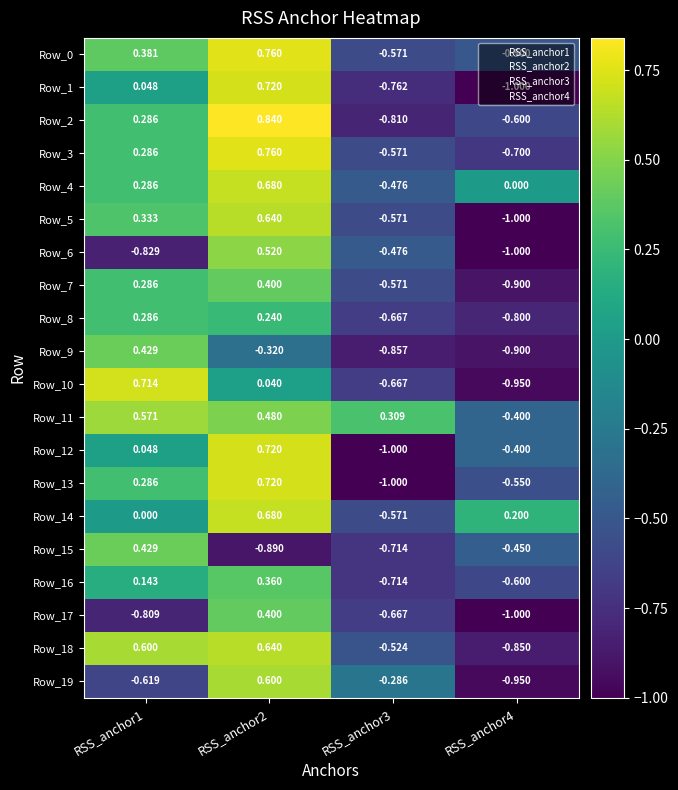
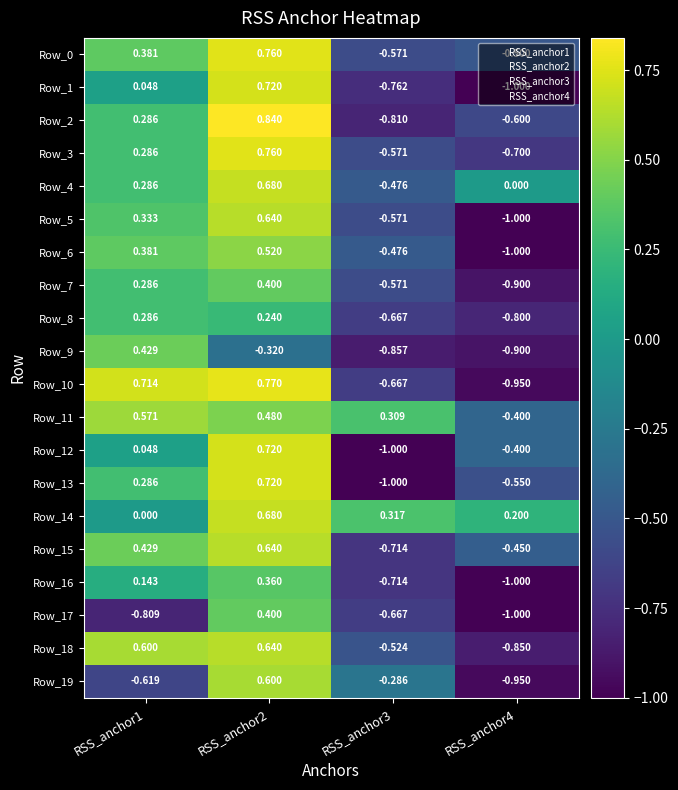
  {
    "Row_0": {
      "RSS_anchor1": 0.381,
      "RSS_anchor2": 0.760,
      "RSS_anchor3": -0.571
    },
    "Row_1": {
      "RSS_anchor1": 0.048,
      "RSS_anchor2": 0.720,
      "RSS_anchor3": -0.762
    },
    "Row_2": {
      "RSS_anchor1": 0.286,
      "RSS_anchor2": 0.840,
      "RSS_anchor3": -0.810,
      "RSS_anchor4": -0.600
    },
    "Row_3": {
      "RSS_anchor1": 0.286,
      "RSS_anchor2": 0.760,
      "RSS_anchor3": -0.571,
      "RSS_anchor4": -0.700
    },
    "Row_4": {
      "RSS_anchor1": 0.286,
      "RSS_anchor2": 0.680,
      "RSS_anchor3": -0.476,
      "RSS_anchor4": 0.000
    },
    "Row_5": {
      "RSS_anchor1": 0.333,
      "RSS_anchor2": 0.640,
      "RSS_anchor3": -0.571,
      "RSS_anchor4": -1.000
    },
    "Row_6": {
-     "RSS_anchor1": -0.829,
+     "RSS_anchor1": 0.381,
      "RSS_anchor2": 0.520,
      "RSS_anchor3": -0.476,
      "RSS_anchor4": -1.000
    },
    "Row_7": {
      "RSS_anchor1": 0.286,
      "RSS_anchor2": 0.400,
      "RSS_anchor3": -0.571,
      "RSS_anchor4": -0.900
    },
    "Row_8": {
      "RSS_anchor1": 0.286,
      "RSS_anchor2": 0.240,
      "RSS_anchor3": -0.667,
      "RSS_anchor4": -0.800
    },
    "Row_9": {
      "RSS_anchor1": 0.429,
      "RSS_anchor2": -0.320,
      "RSS_anchor3": -0.857,
      "RSS_anchor4": -0.900
    },
    "Row_10": {
      "RSS_anchor1": 0.714,
-     "RSS_anchor2": 0.040,
+     "RSS_anchor2": 0.770,
      "RSS_anchor3": -0.667,
      "RSS_anchor4": -0.950
    },
    "Row_11": {
      "RSS_anchor1": 0.571,
      "RSS_anchor2": 0.480,
      "RSS_anchor3": 0.309,
      "RSS_anchor4": -0.400
    },
    "Row_12": {
      "RSS_anchor1": 0.048,
      "RSS_anchor2": 0.720,
      "RSS_anchor3": -1.000,
      "RSS_anchor4": -0.400
    },
    "Row_13": {
      "RSS_anchor1": 0.286,
      "RSS_anchor2": 0.720,
      "RSS_anchor3": -1.000,
      "RSS_anchor4": -0.550
    },
    "Row_14": {
      "RSS_anchor1": 0.000,
      "RSS_anchor2": 0.680,
-     "RSS_anchor3": -0.571,
+     "RSS_anchor3": 0.317,
      "RSS_anchor4": 0.200
    },
    "Row_15": {
      "RSS_anchor1": 0.429,
-     "RSS_anchor2": -0.890,
+     "RSS_anchor2": 0.640,
      "RSS_anchor3": -0.714,
      "RSS_anchor4": -0.450
    },
    "Row_16": {
      "RSS_anchor1": 0.143,
      "RSS_anchor2": 0.360,
      "RSS_anchor3": -0.714,
-     "RSS_anchor4": -0.600
+     "RSS_anchor4": -1.000
    },
    "Row_17": {
      "RSS_anchor1": -0.809,
      "RSS_anchor2": 0.400,
      "RSS_anchor3": -0.667,
      "RSS_anchor4": -1.000
    },
    "Row_18": {
      "RSS_anchor1": 0.600,
      "RSS_anchor2": 0.640,
      "RSS_anchor3": -0.524,
      "RSS_anchor4": -0.850
    },
    "Row_19": {
      "RSS_anchor1": -0.619,
      "RSS_anchor2": 0.600,
      "RSS_anchor3": -0.286,
      "RSS_anchor4": -0.950
    }
  }
